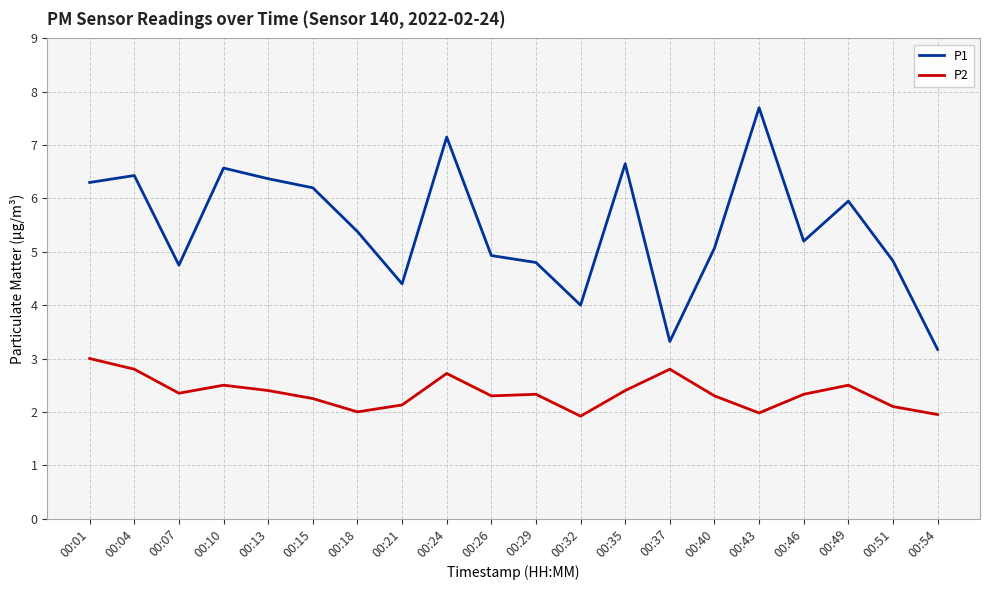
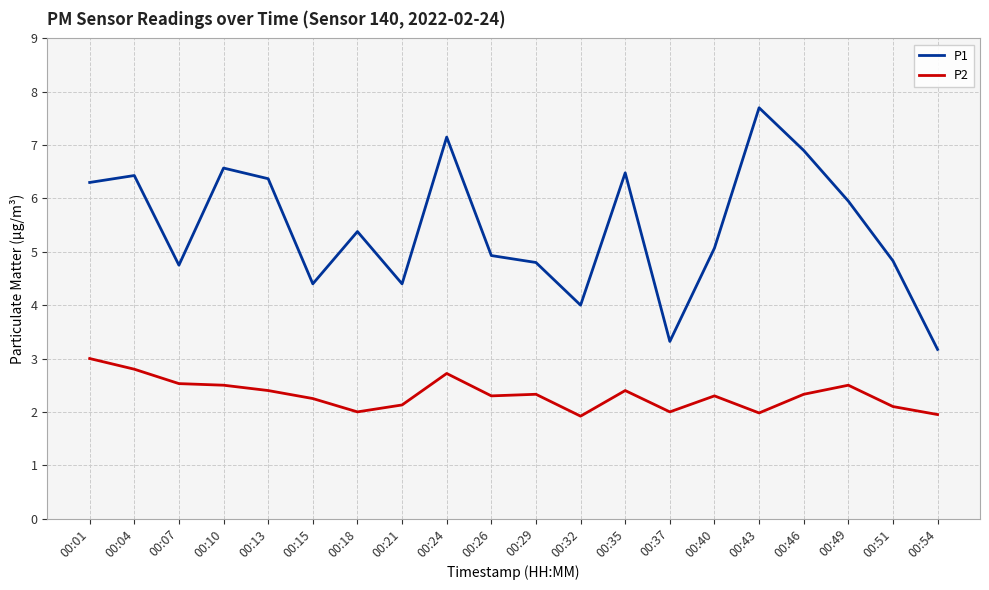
  {
    "P1": {
      "00:01": 6.3,
      "00:04": 6.4,
      "00:07": 4.8,
      "00:10": 6.6,
      "00:13": 6.4,
-     "00:15": 6.2,
+     "00:15": 4.4,
      "00:18": 5.4,
      "00:21": 4.4,
      "00:24": 7.2,
      "00:26": 4.9,
      "00:29": 4.8,
      "00:32": 4.0,
-     "00:35": 6.7,
+     "00:35": 6.5,
      "00:37": 3.3,
      "00:40": 5.1,
      "00:43": 7.7,
-     "00:46": 5.2,
+     "00:46": 6.9,
      "00:49": 6.0,
      "00:51": 4.8,
      "00:54": 3.2
    },
    "P2": {
      "00:01": 3.0,
      "00:04": 2.8,
-     "00:07": 2.4,
+     "00:07": 2.5,
      "00:10": 2.5,
      "00:13": 2.4,
      "00:15": 2.3,
      "00:18": 2.0,
      "00:21": 2.1,
      "00:24": 2.7,
      "00:26": 2.3,
      "00:29": 2.3,
      "00:32": 1.9,
      "00:35": 2.4,
-     "00:37": 2.8,
+     "00:37": 2.0,
      "00:40": 2.3,
      "00:43": 2.0,
      "00:46": 2.3,
      "00:49": 2.5,
      "00:51": 2.1,
      "00:54": 2.0
    }
  }
